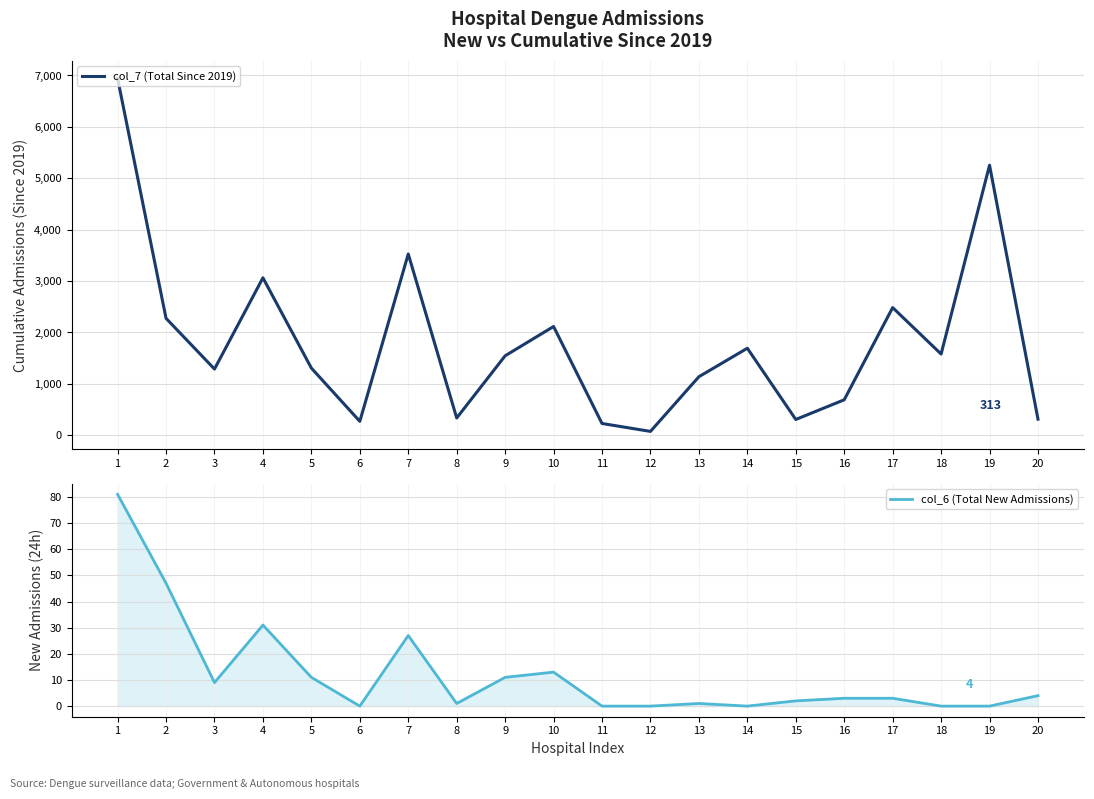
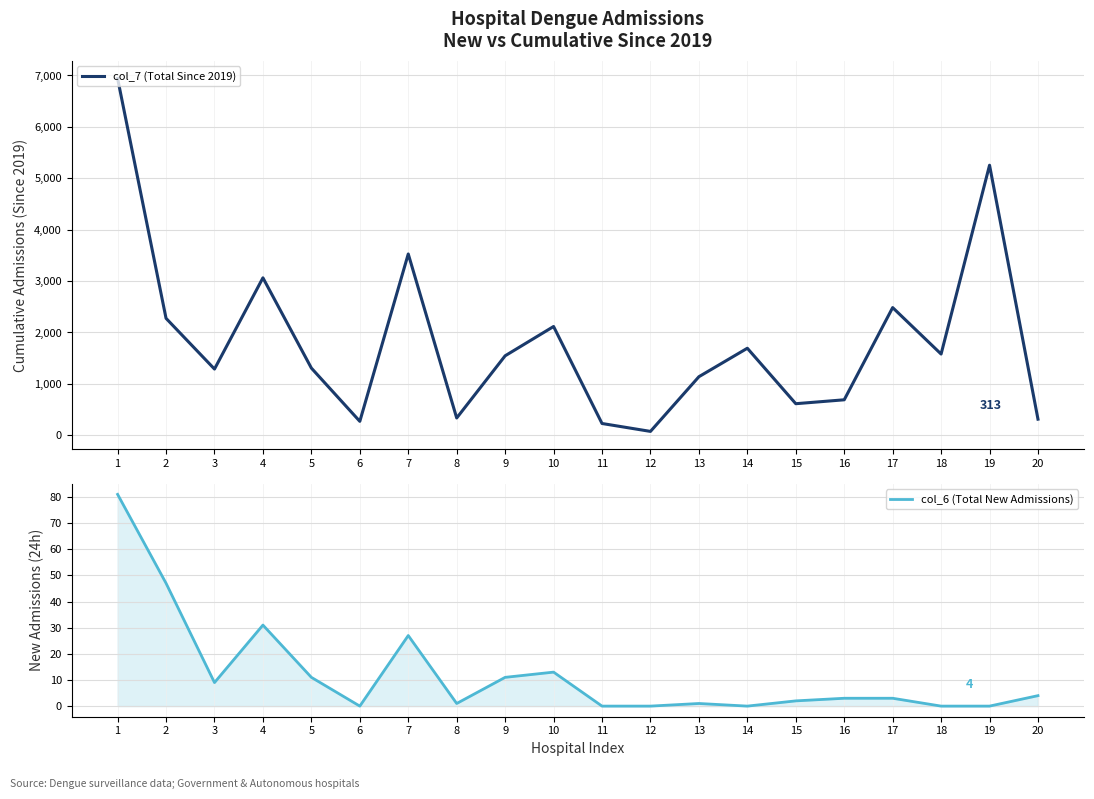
  {
    "Hospital Dengue Admissions New vs Cumulative Since 2019": {
      "2": "2,300",
      "3": "1,300",
      "4": "3,100",
      "5": "1,300",
      "6": "300",
      "7": "3,500",
      "8": "300",
      "9": "1,500",
      "10": "2,100",
      "11": "200",
      "12": "100",
      "13": "1,100",
      "14": "1,700",
-     "15": "300",
+     "15": "600",
      "16": "700",
      "17": "2,500",
      "18": "1,600",
      "19": "5,300",
      "20": "300"
    }
  }
